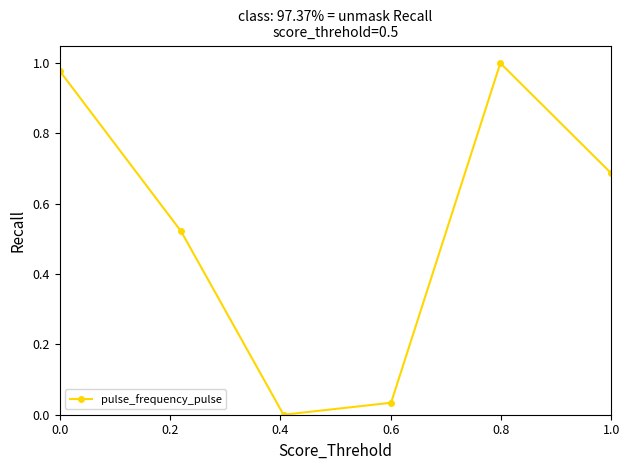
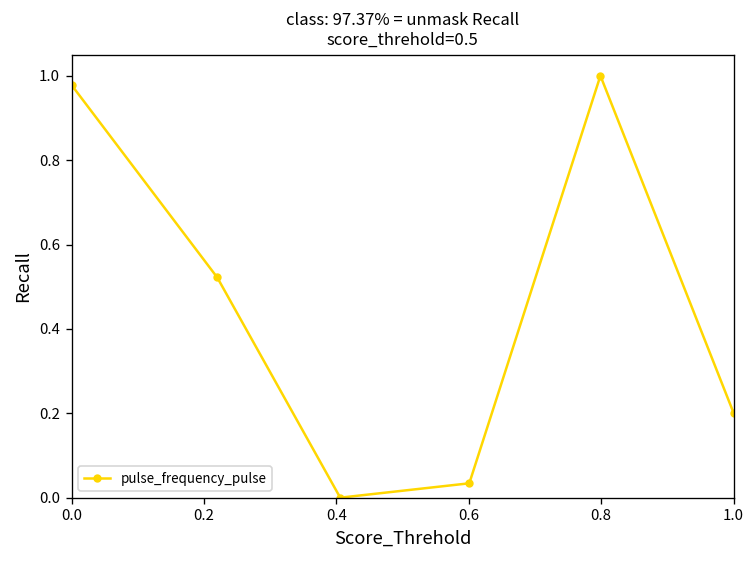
  {
    "0.0": 0.98,
    "0.6": 0.03,
    "0.8": 1.00,
-   "1.0": 0.69
+   "1.0": 0.20
  }
